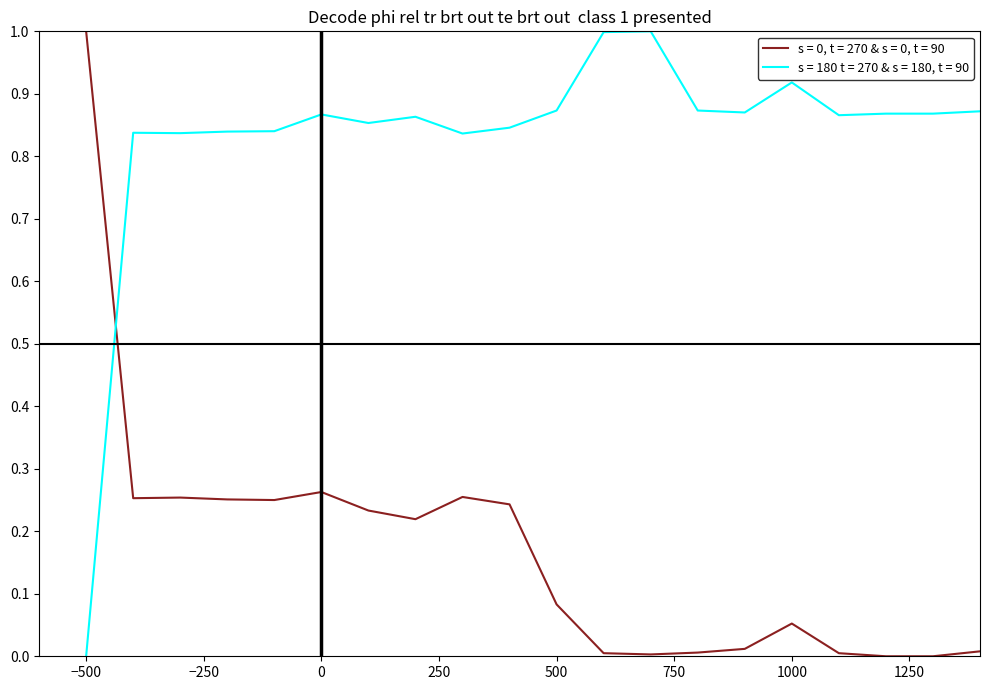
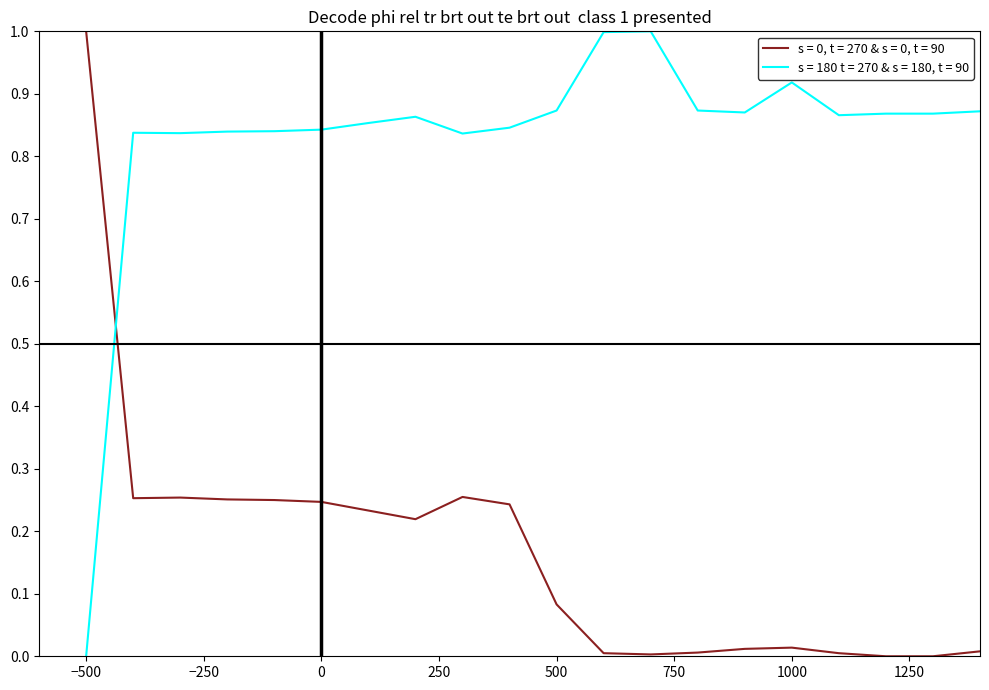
  {
    "s = 0, t = 270 & s = 0, t = 90": {
      "−500": 1.00,
-     "0": 0.26,
+     "0": 0.25,
      "500": 0.08,
-     "1000": 0.05
+     "1000": 0.01
    },
    "s = 180 t = 270 & s = 180, t = 90": {
      "−500": 0.00,
-     "0": 0.87,
+     "0": 0.84,
      "500": 0.87,
      "1000": 0.92
    }
  }
